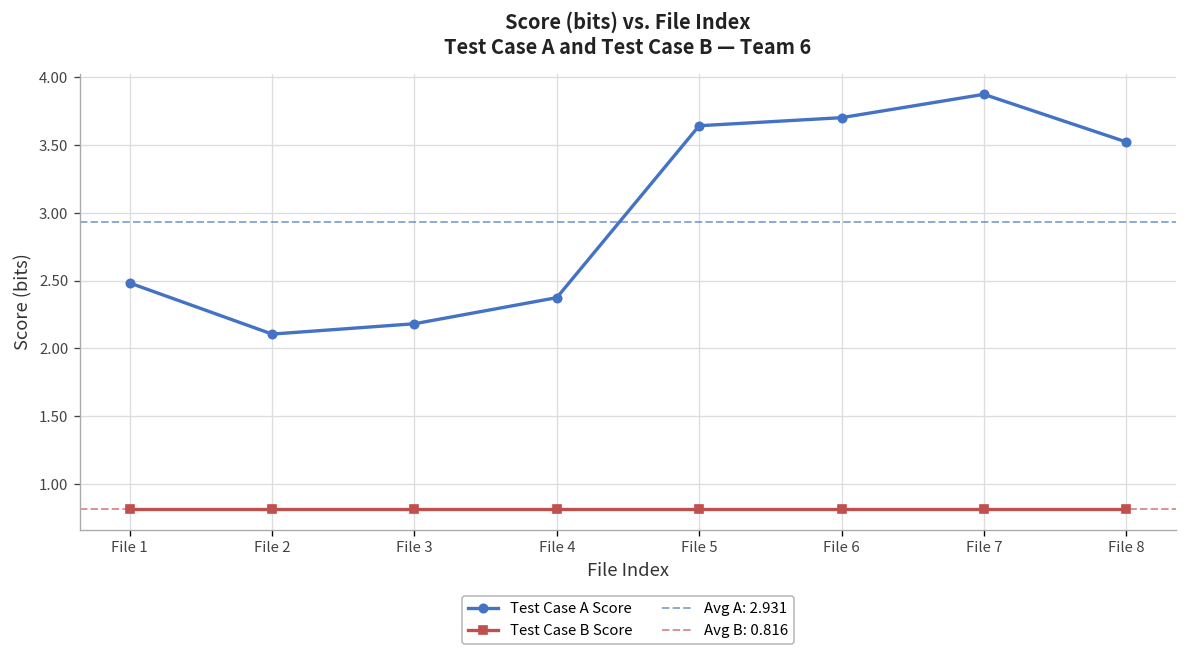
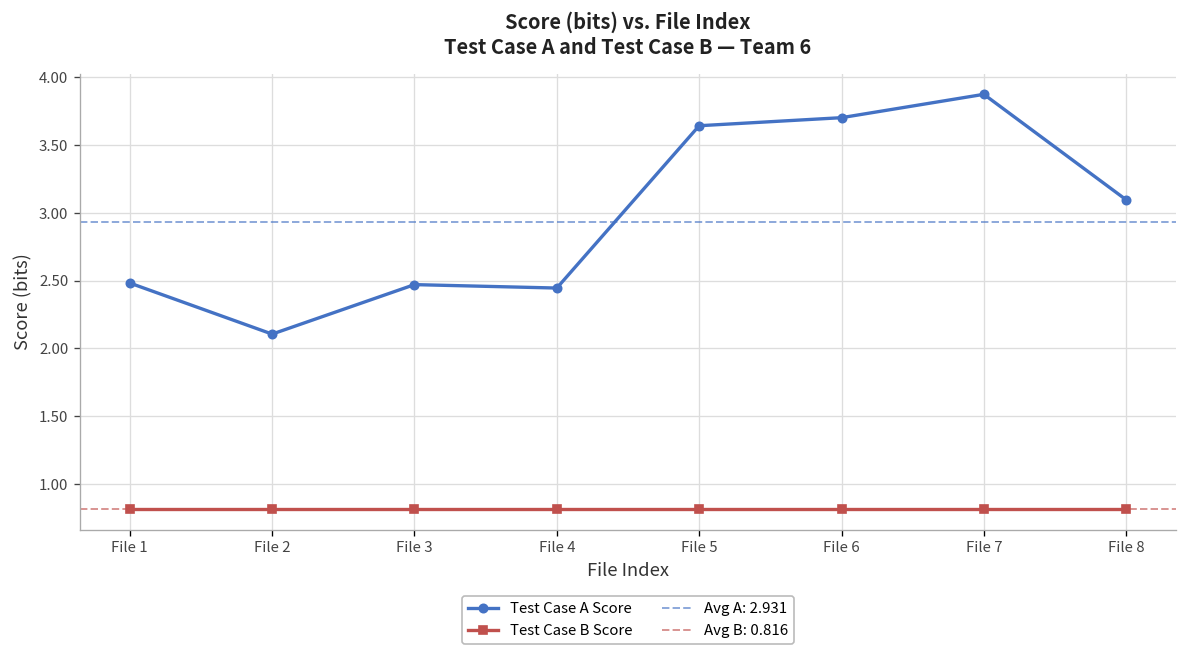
  {
    "Test Case A Score": {
      "File 1": 2.48,
      "File 2": 2.11,
-     "File 3": 2.18,
-     "File 4": 2.37,
+     "File 3": 2.47,
+     "File 4": 2.45,
      "File 5": 3.64,
      "File 6": 3.70,
      "File 7": 3.88,
-     "File 8": 3.52
+     "File 8": 3.10
    },
    "Test Case B Score": {
      "File 1": 0.82,
      "File 2": 0.82,
      "File 3": 0.82,
      "File 4": 0.82,
      "File 5": 0.82,
      "File 6": 0.82,
      "File 7": 0.82,
      "File 8": 0.82
    }
  }
